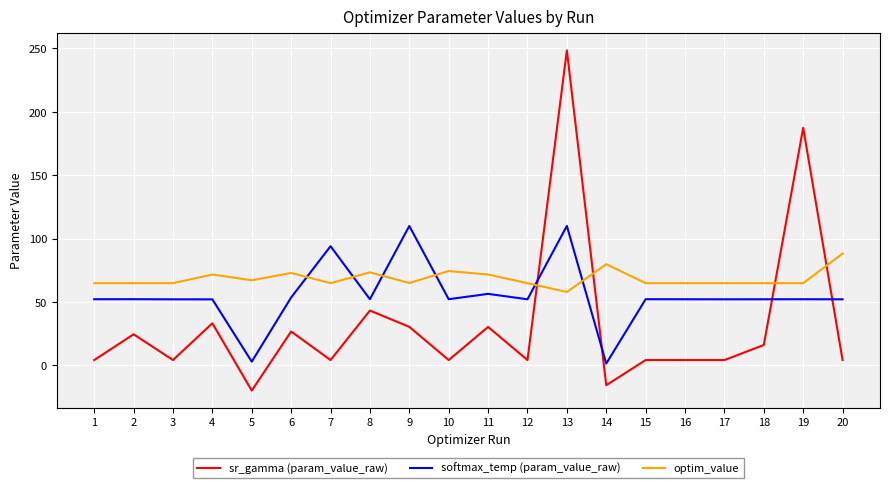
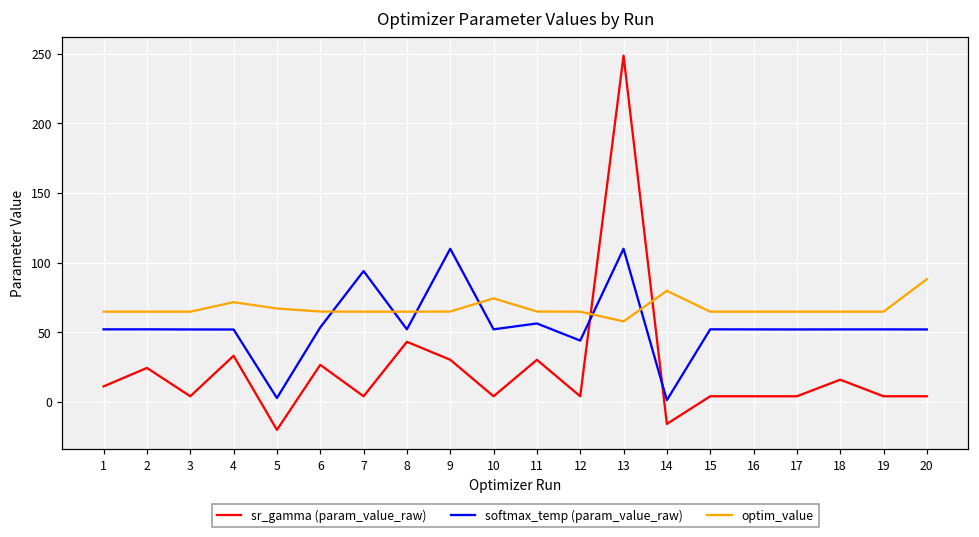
  {
    "sr_gamma (param_value_raw)": {
-     "1": 4,
+     "1": 11,
      "2": 24,
      "3": 4,
      "4": 33,
      "5": -20,
      "6": 27,
      "7": 4,
      "8": 43,
      "9": 30,
      "10": 4,
      "11": 30,
      "12": 4,
      "13": 248,
      "14": -16,
      "15": 4,
      "16": 4,
      "17": 4,
      "18": 16,
-     "19": 187,
+     "19": 4,
      "20": 4
    },
    "softmax_temp (param_value_raw)": {
      "1": 52,
      "2": 52,
      "3": 52,
      "4": 52,
      "5": 3,
      "6": 53,
      "7": 94,
      "8": 52,
      "9": 110,
      "10": 52,
      "11": 56,
-     "12": 52,
+     "12": 44,
      "13": 110,
      "14": 1,
      "15": 52,
      "16": 52,
      "17": 52,
      "18": 52,
      "19": 52,
      "20": 52
    },
    "optim_value": {
      "1": 65,
      "2": 65,
      "3": 65,
      "4": 72,
      "5": 67,
-     "6": 73,
+     "6": 65,
      "7": 65,
-     "8": 73,
+     "8": 65,
      "9": 65,
      "10": 74,
-     "11": 72,
+     "11": 65,
      "12": 65,
      "13": 58,
      "14": 80,
      "15": 65,
      "16": 65,
      "17": 65,
      "18": 65,
      "19": 65,
      "20": 88
    }
  }
